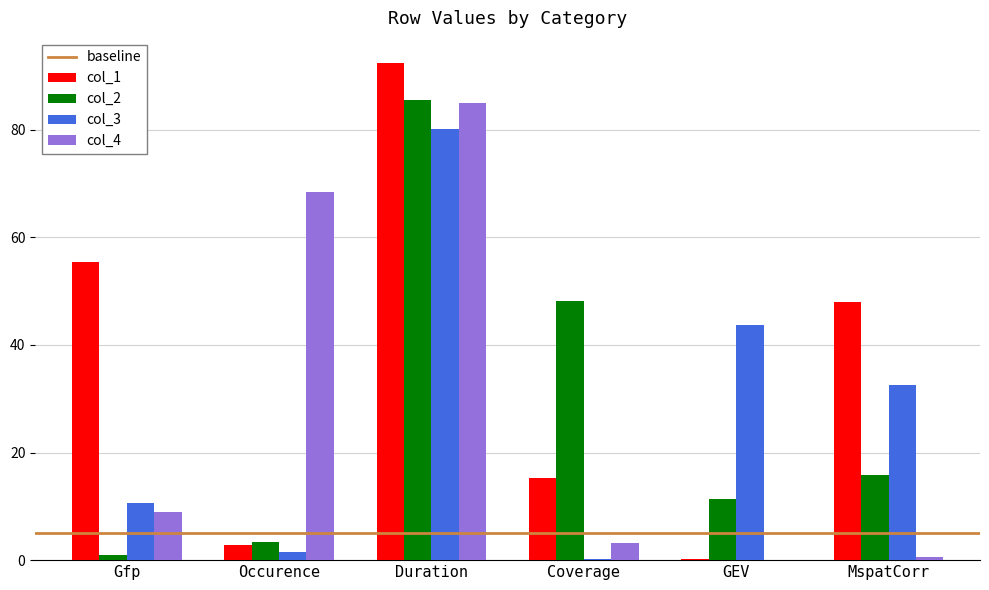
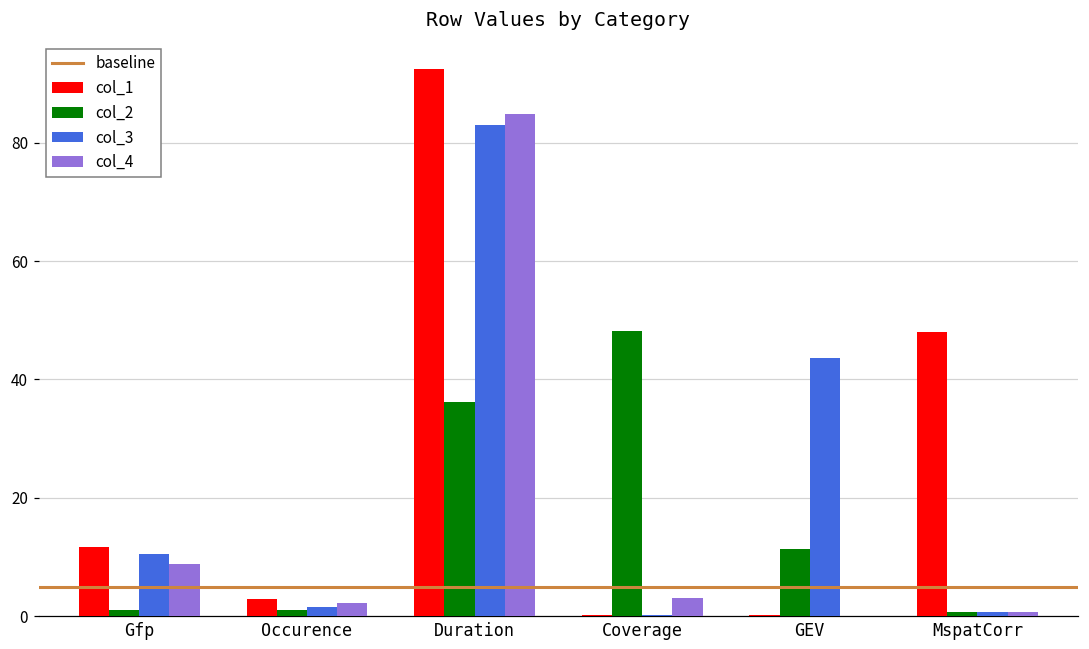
  {
    "col_1": {
-     "Gfp": 55,
+     "Gfp": 12,
      "Occurence": 3,
      "Duration": 92,
-     "Coverage": 15,
+     "Coverage": 0,
      "MspatCorr": 48
    },
    "col_2": {
      "Gfp": 1,
-     "Occurence": 3,
-     "Duration": 86,
+     "Occurence": 1,
+     "Duration": 36,
      "Coverage": 48,
      "GEV": 11,
-     "MspatCorr": 16
+     "MspatCorr": 1
    },
    "col_3": {
      "Gfp": 11,
      "Occurence": 1,
-     "Duration": 80,
+     "Duration": 83,
      "GEV": 44,
-     "MspatCorr": 33
+     "MspatCorr": 1
    },
    "col_4": {
      "Gfp": 9,
-     "Occurence": 68,
+     "Occurence": 2,
      "Duration": 85,
      "Coverage": 3,
      "MspatCorr": 1
    }
  }
